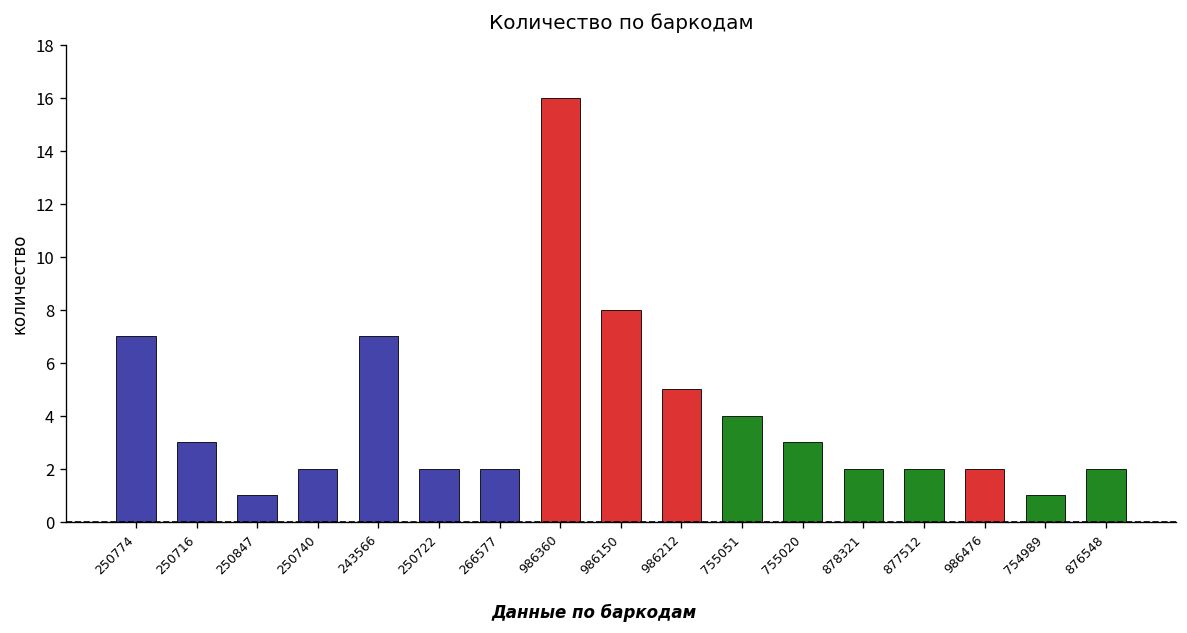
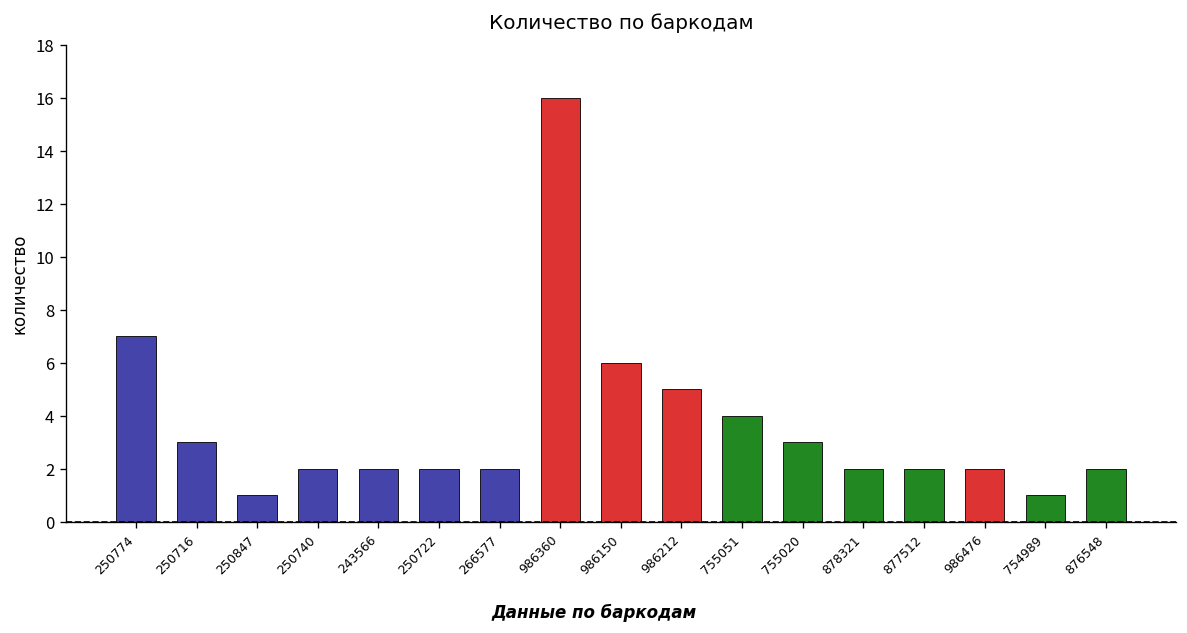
  {
    "250774": 7,
    "250716": 3,
    "250847": 1,
    "250740": 2,
-   "243566": 7,
+   "243566": 2,
    "250722": 2,
    "266577": 2,
    "986360": 16,
-   "986150": 8,
+   "986150": 6,
    "986212": 5,
    "755051": 4,
    "755020": 3,
    "878321": 2,
    "877512": 2,
    "986476": 2,
    "754989": 1,
    "876548": 2
  }
